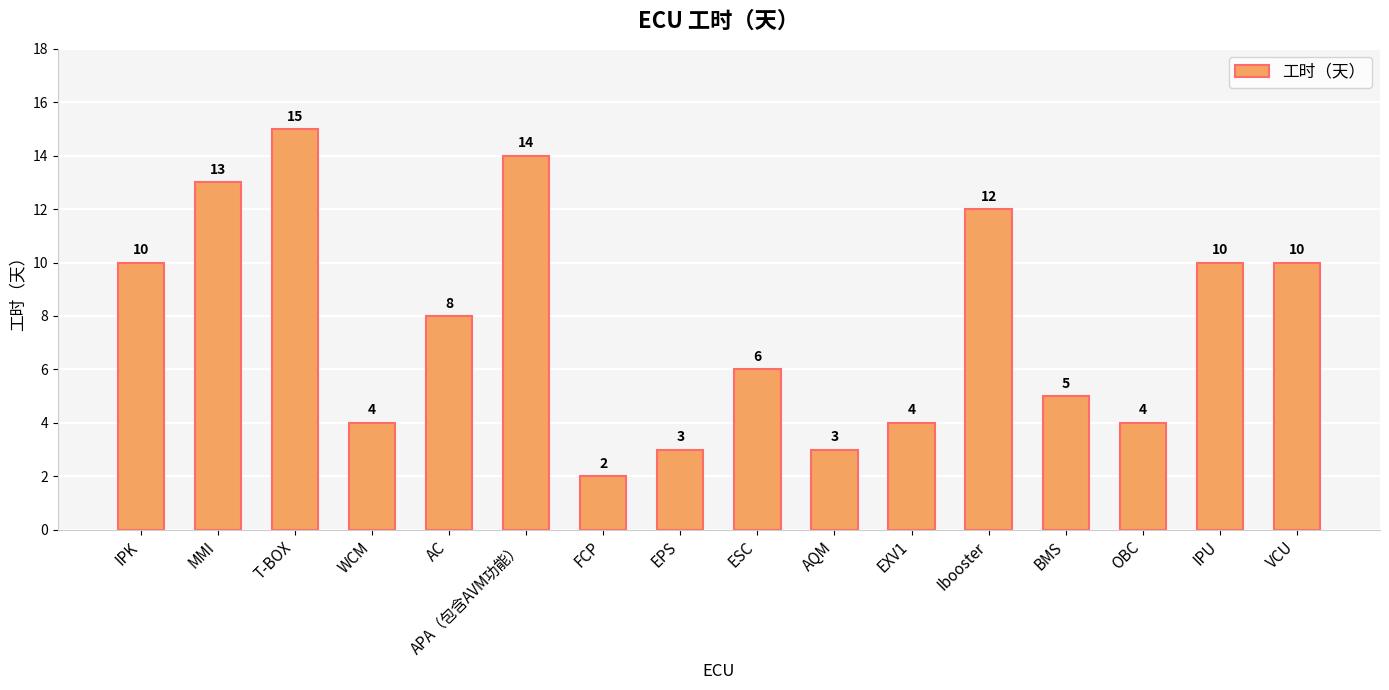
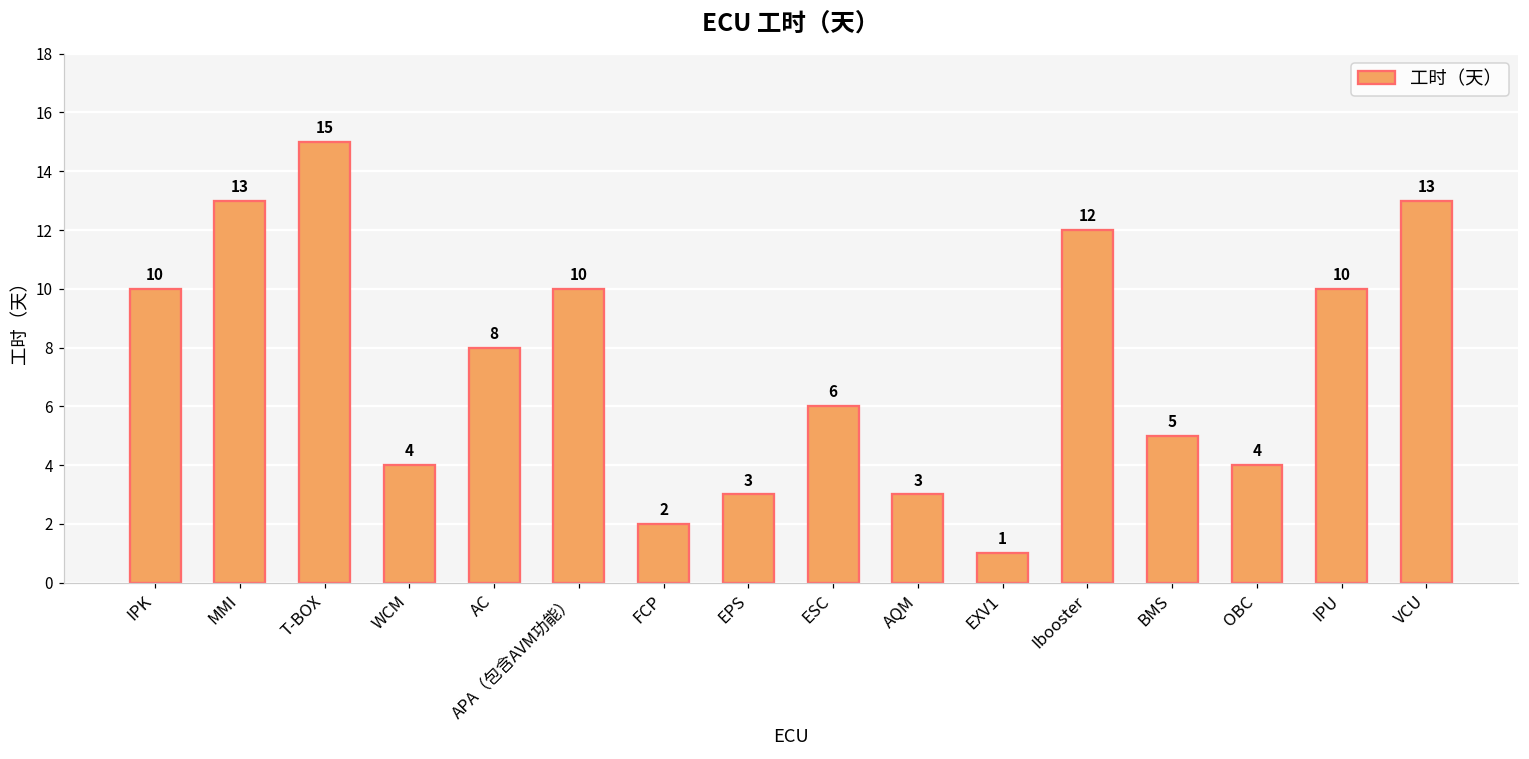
  {
    "IPK": 10,
    "MMI": 13,
    "T-BOX": 15,
    "WCM": 4,
    "AC": 8,
-   "APA（包含AVM功能）": 14,
+   "APA（包含AVM功能）": 10,
    "FCP": 2,
    "EPS": 3,
    "ESC": 6,
    "AQM": 3,
-   "EXV1": 4,
+   "EXV1": 1,
    "Ibooster": 12,
    "BMS": 5,
    "OBC": 4,
    "IPU": 10,
-   "VCU": 10
+   "VCU": 13
  }
